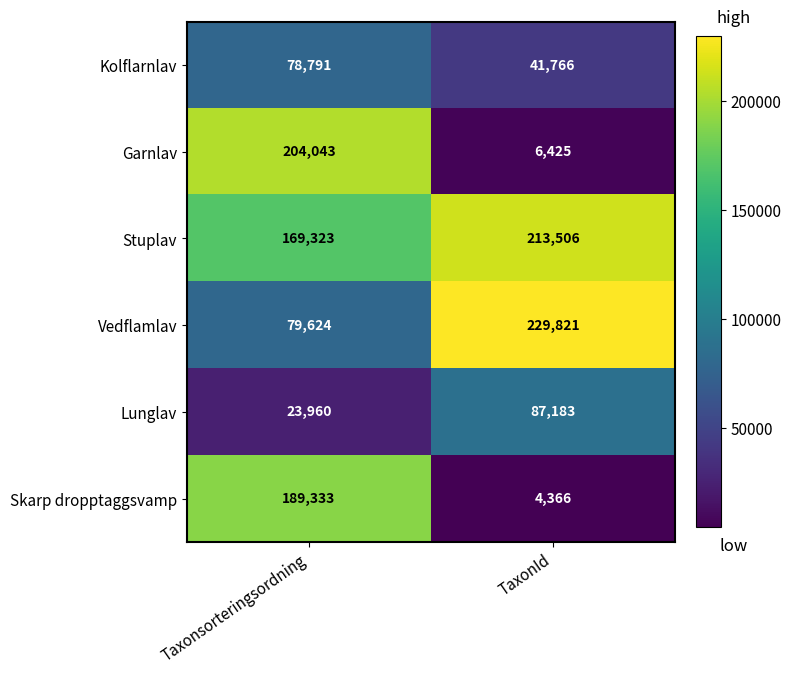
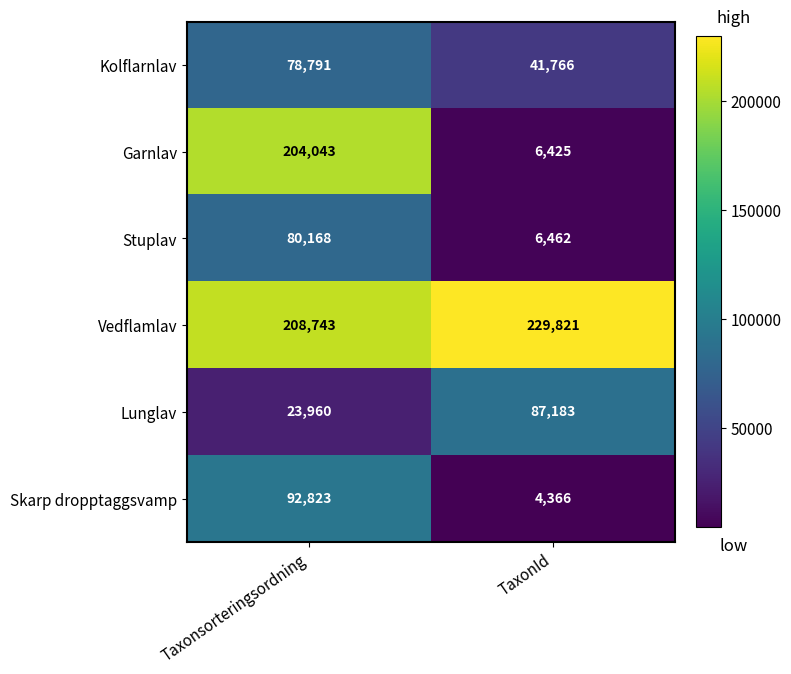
  {
    "Kolflarnlav": {
      "Taxonsorteringsordning": "78,791",
      "TaxonId": "41,766"
    },
    "Garnlav": {
      "Taxonsorteringsordning": "204,043",
      "TaxonId": "6,425"
    },
    "Stuplav": {
-     "Taxonsorteringsordning": "169,323",
-     "TaxonId": "213,506"
+     "Taxonsorteringsordning": "80,168",
+     "TaxonId": "6,462"
    },
    "Vedflamlav": {
-     "Taxonsorteringsordning": "79,624",
+     "Taxonsorteringsordning": "208,743",
      "TaxonId": "229,821"
    },
    "Lunglav": {
      "Taxonsorteringsordning": "23,960",
      "TaxonId": "87,183"
    },
    "Skarp dropptaggsvamp": {
-     "Taxonsorteringsordning": "189,333",
+     "Taxonsorteringsordning": "92,823",
      "TaxonId": "4,366"
    }
  }
